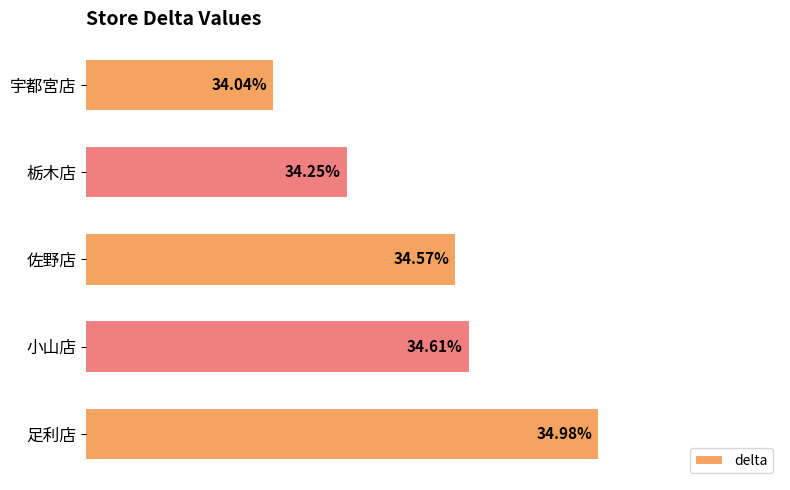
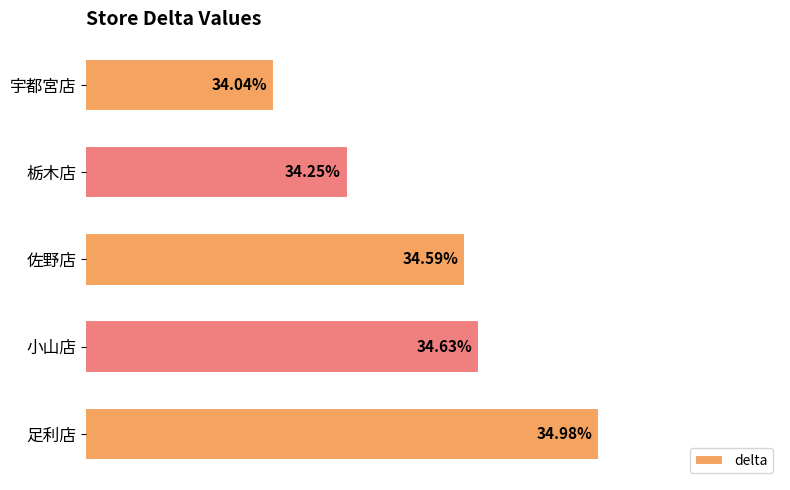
  {
    "宇都宮店": "34.04%",
    "栃木店": "34.25%",
-   "佐野店": "34.57%",
-   "小山店": "34.61%",
+   "佐野店": "34.59%",
+   "小山店": "34.63%",
    "足利店": "34.98%"
  }
